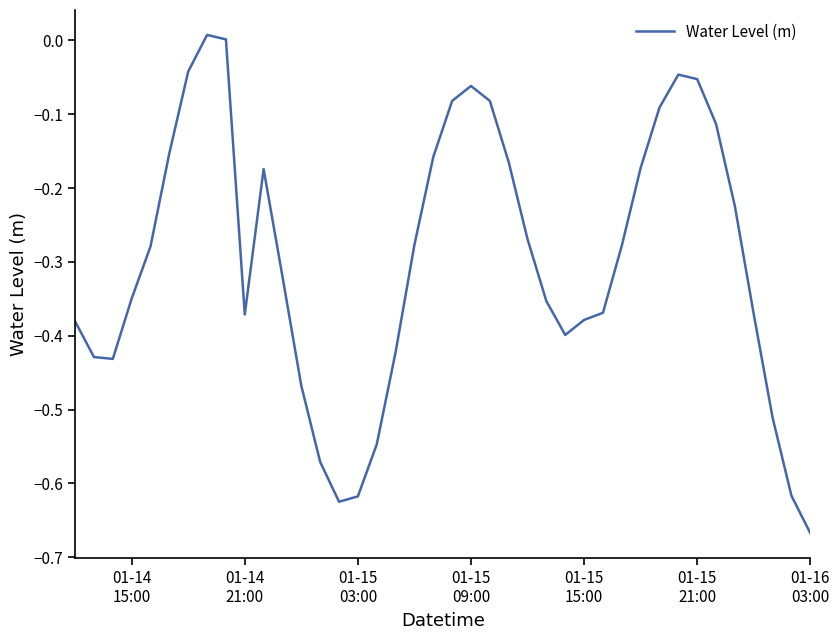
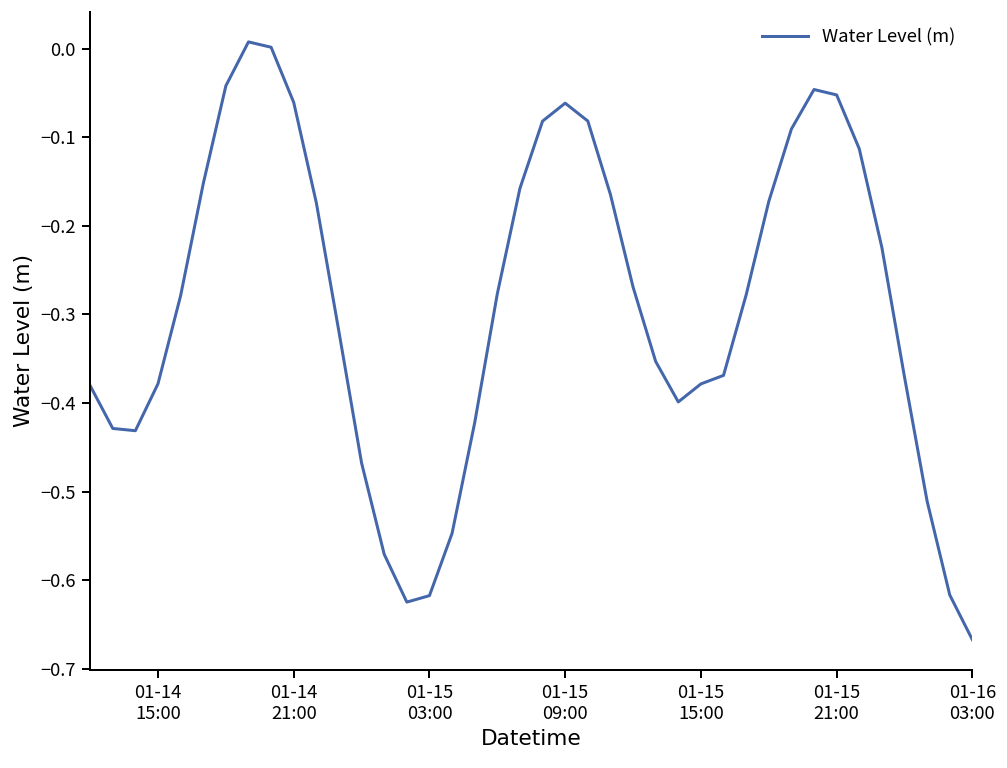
  {
-   "01-14 15:00": -0.35,
-   "01-14 21:00": -0.37,
+   "01-14 15:00": -0.38,
+   "01-14 21:00": -0.06,
    "01-15 03:00": -0.62,
    "01-15 09:00": -0.06,
    "01-15 15:00": -0.38,
    "01-15 21:00": -0.05,
    "01-16 03:00": -0.67
  }
